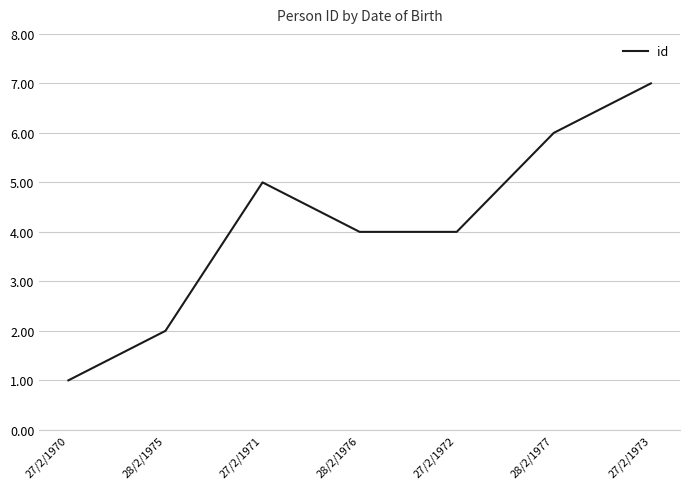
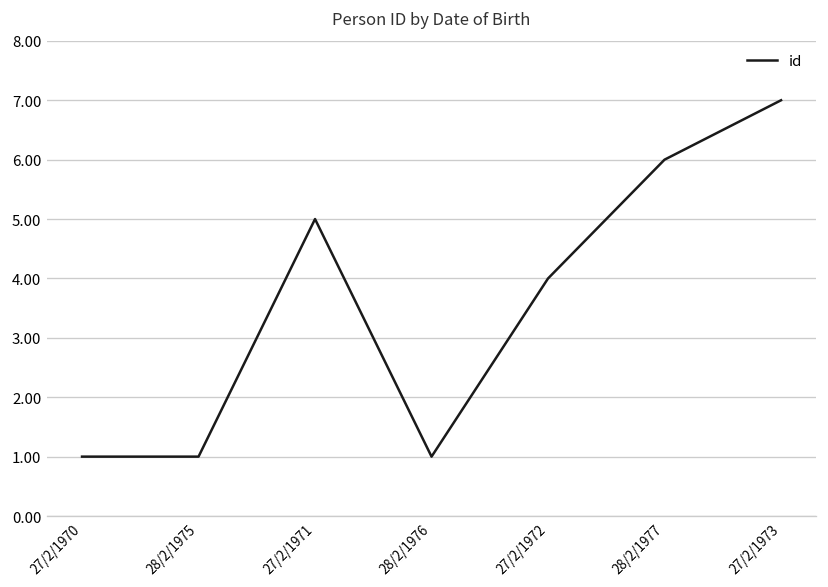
  {
    "27/2/1970": 1,
-   "28/2/1975": 2,
+   "28/2/1975": 1,
    "27/2/1971": 5,
-   "28/2/1976": 4,
+   "28/2/1976": 1,
    "27/2/1972": 4,
    "28/2/1977": 6,
    "27/2/1973": 7
  }
